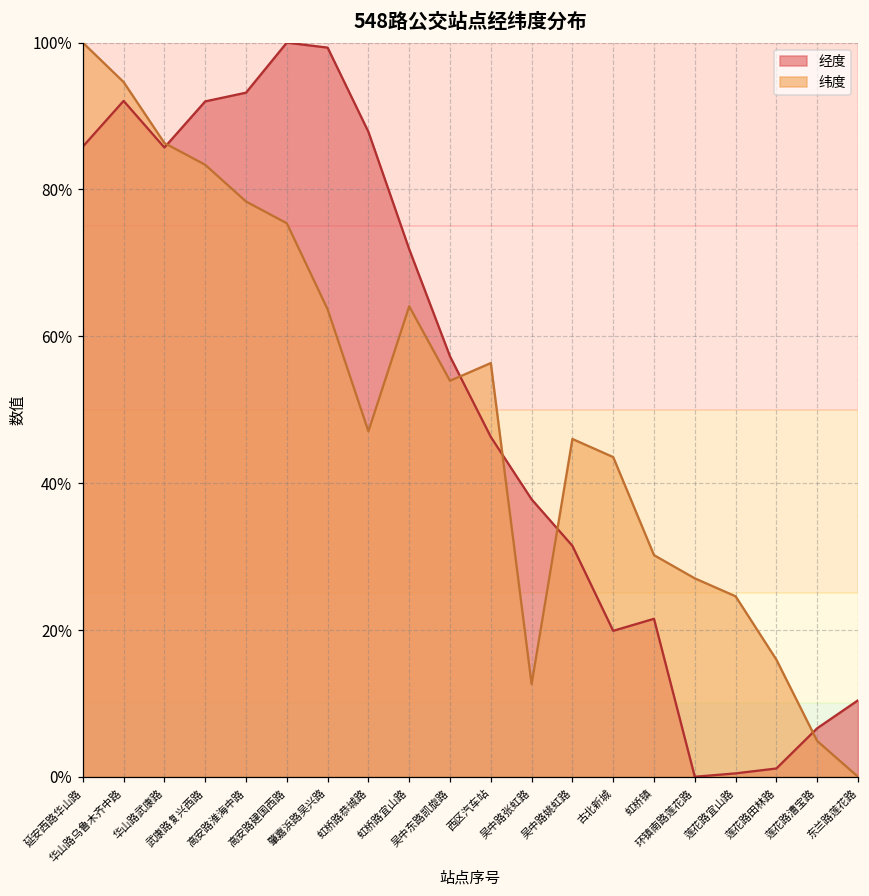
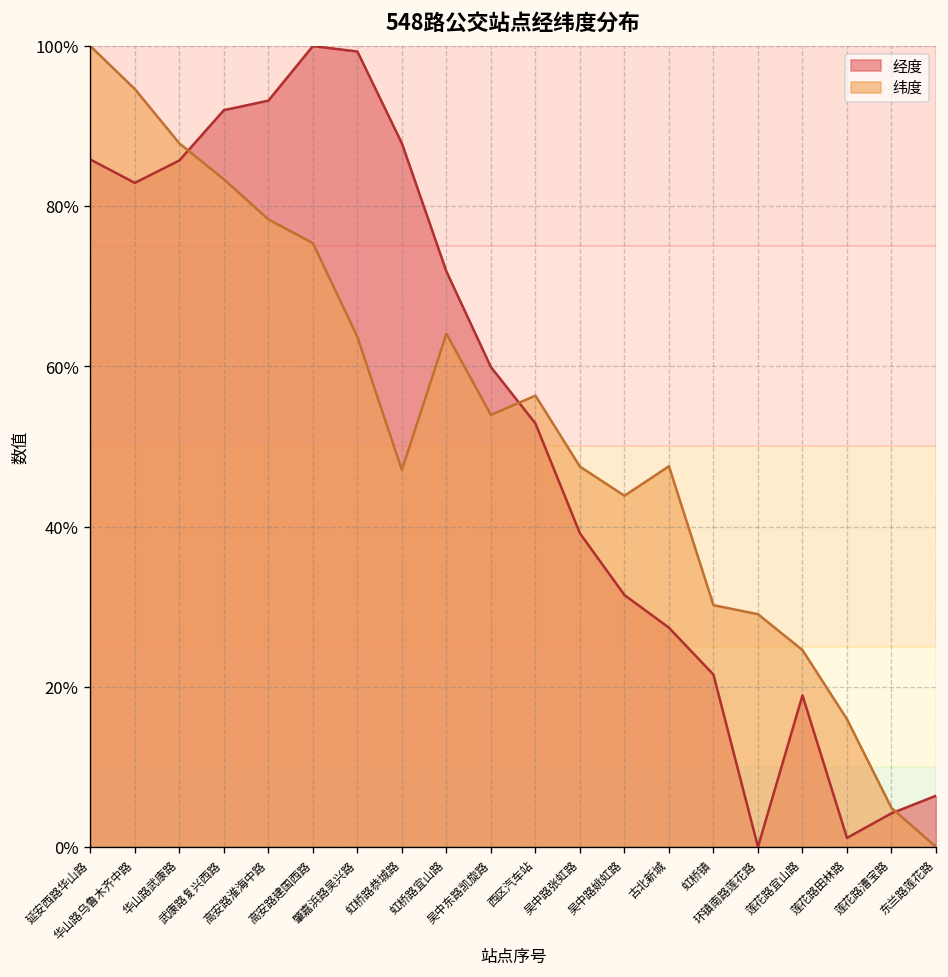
  {
    "经度": {
      "延安西路华山路": "86%",
-     "华山路乌鲁木齐中路": "92%",
+     "华山路乌鲁木齐中路": "83%",
      "华山路武康路": "86%",
      "武康路复兴西路": "92%",
      "高安路淮海中路": "93%",
      "高安路建国西路": "100%",
      "肇嘉浜路吴兴路": "99%",
      "虹桥路恭城路": "88%",
      "虹桥路宜山路": "72%",
-     "吴中东路凯旋路": "57%",
-     "西区汽车站": "46%",
-     "吴中路张虹路": "38%",
+     "吴中东路凯旋路": "60%",
+     "西区汽车站": "53%",
+     "吴中路张虹路": "39%",
      "吴中路姚虹路": "31%",
-     "古北新城": "20%",
+     "古北新城": "27%",
      "虹桥镇": "22%",
      "环镇南路莲花路": "0%",
-     "莲花路宜山路": "0%",
+     "莲花路宜山路": "19%",
      "莲花路田林路": "1%",
-     "莲花路漕宝路": "7%",
-     "东兰路莲花路": "10%"
+     "莲花路漕宝路": "4%",
+     "东兰路莲花路": "6%"
    },
    "纬度": {
      "延安西路华山路": "100%",
      "华山路乌鲁木齐中路": "95%",
-     "华山路武康路": "86%",
+     "华山路武康路": "88%",
      "武康路复兴西路": "83%",
      "高安路淮海中路": "78%",
      "高安路建国西路": "75%",
      "肇嘉浜路吴兴路": "64%",
      "虹桥路恭城路": "47%",
      "虹桥路宜山路": "64%",
      "吴中东路凯旋路": "54%",
      "西区汽车站": "56%",
-     "吴中路张虹路": "13%",
-     "吴中路姚虹路": "46%",
-     "古北新城": "44%",
+     "吴中路张虹路": "47%",
+     "吴中路姚虹路": "44%",
+     "古北新城": "48%",
      "虹桥镇": "30%",
-     "环镇南路莲花路": "27%",
+     "环镇南路莲花路": "29%",
      "莲花路宜山路": "25%",
      "莲花路田林路": "16%",
      "莲花路漕宝路": "5%",
      "东兰路莲花路": "0%"
    }
  }
